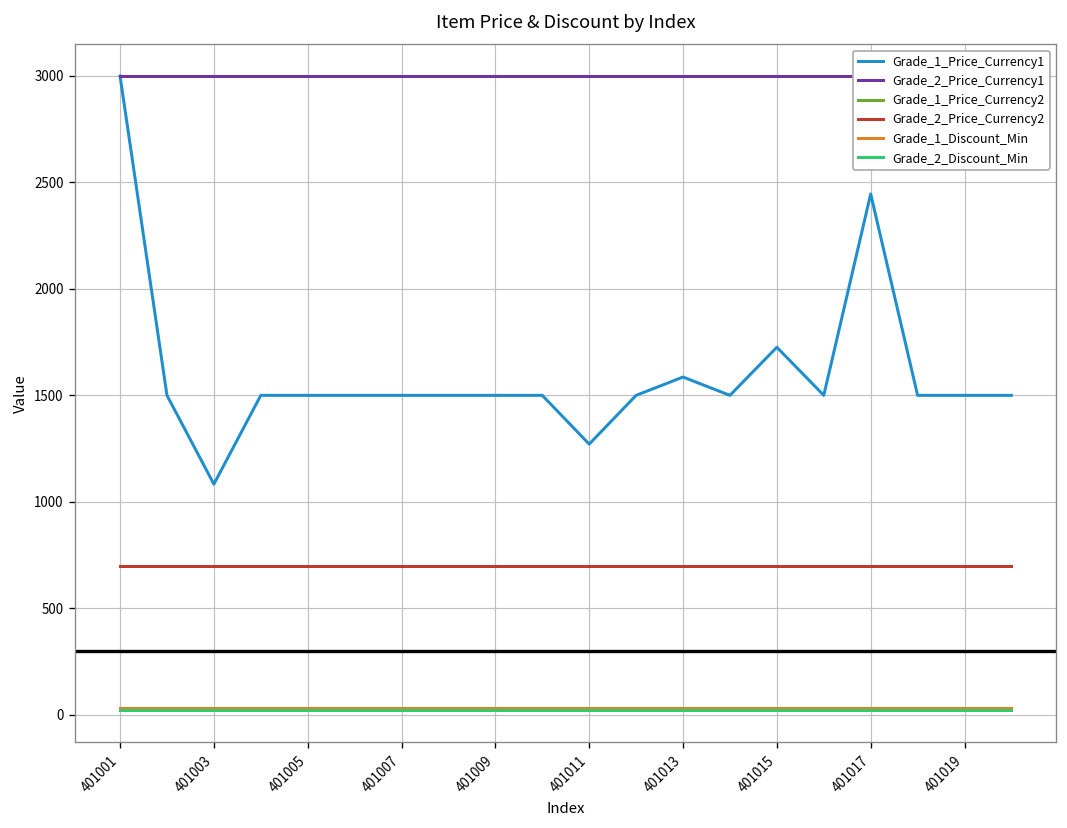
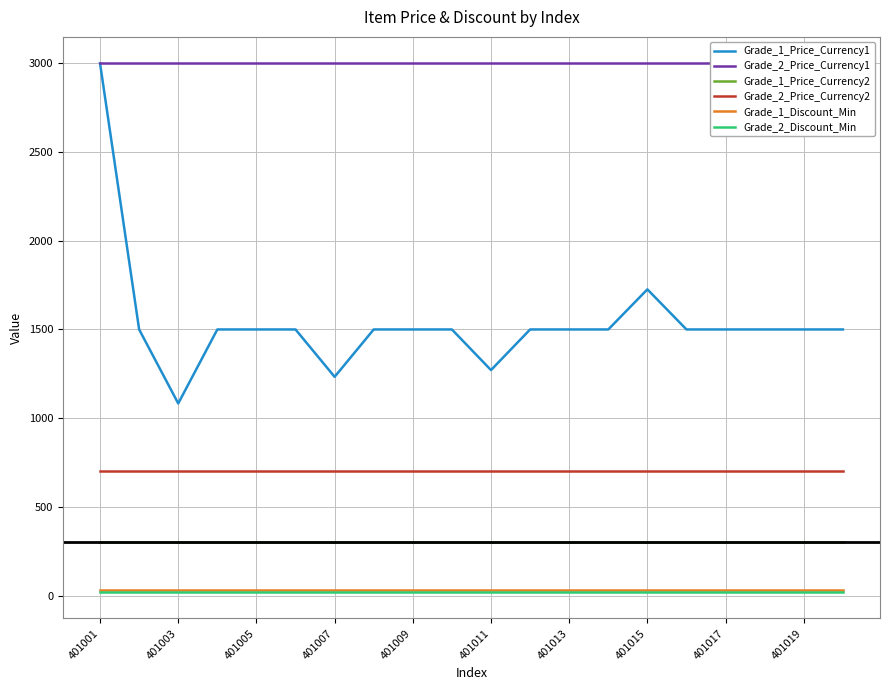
  {
    "Grade_1_Price_Currency1": {
      "401003": 1080,
      "401005": 1500,
-     "401007": 1500,
+     "401007": 1230,
      "401009": 1500,
      "401011": 1270,
-     "401013": 1590,
+     "401013": 1500,
      "401015": 1730,
-     "401017": 2450,
+     "401017": 1500,
      "401019": 1500
    },
    "Grade_2_Price_Currency1": {
      "401003": 3000,
      "401005": 3000,
      "401007": 3000,
      "401009": 3000,
      "401011": 3000,
      "401013": 3000,
      "401015": 3000
    },
    "Grade_1_Price_Currency2": {
      "401001": 300,
      "401003": 300,
      "401005": 300,
      "401007": 300,
      "401009": 300,
      "401011": 300,
      "401013": 300,
      "401015": 300,
      "401017": 300,
      "401019": 300
    },
    "Grade_2_Price_Currency2": {
      "401001": 700,
      "401003": 700,
      "401005": 700,
      "401007": 700,
      "401009": 700,
      "401011": 700,
      "401013": 700,
      "401015": 700,
      "401017": 700,
      "401019": 700
    }
  }
